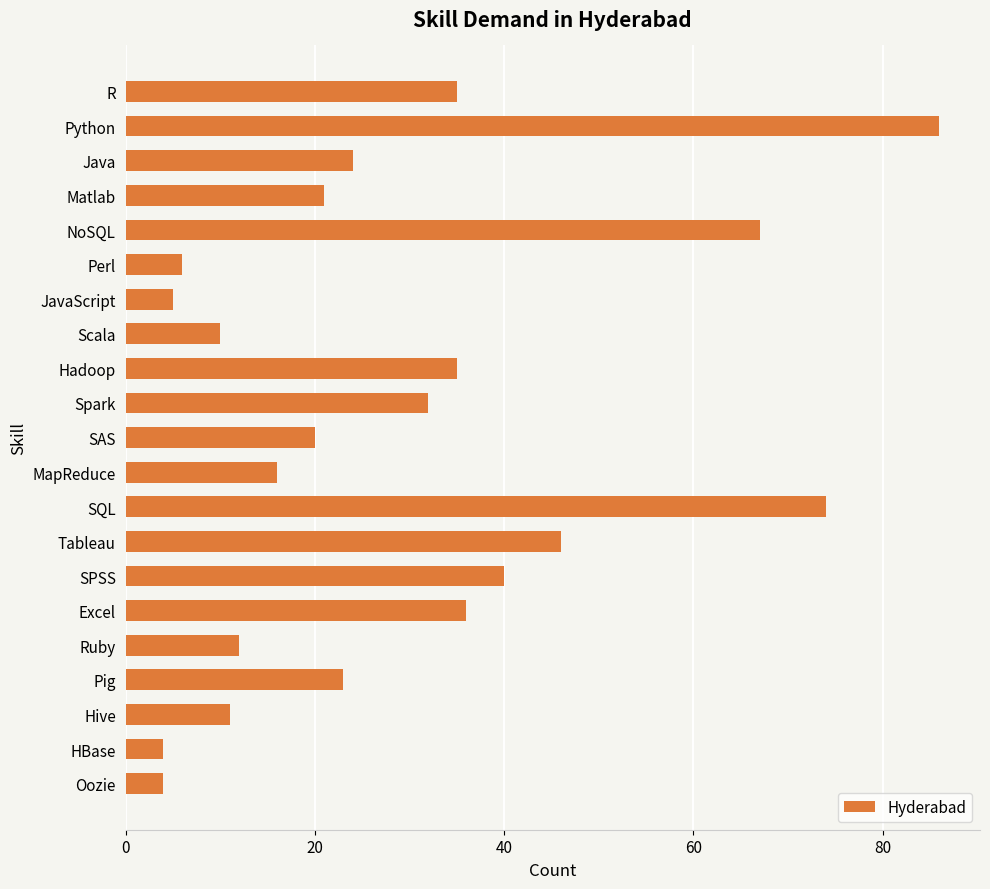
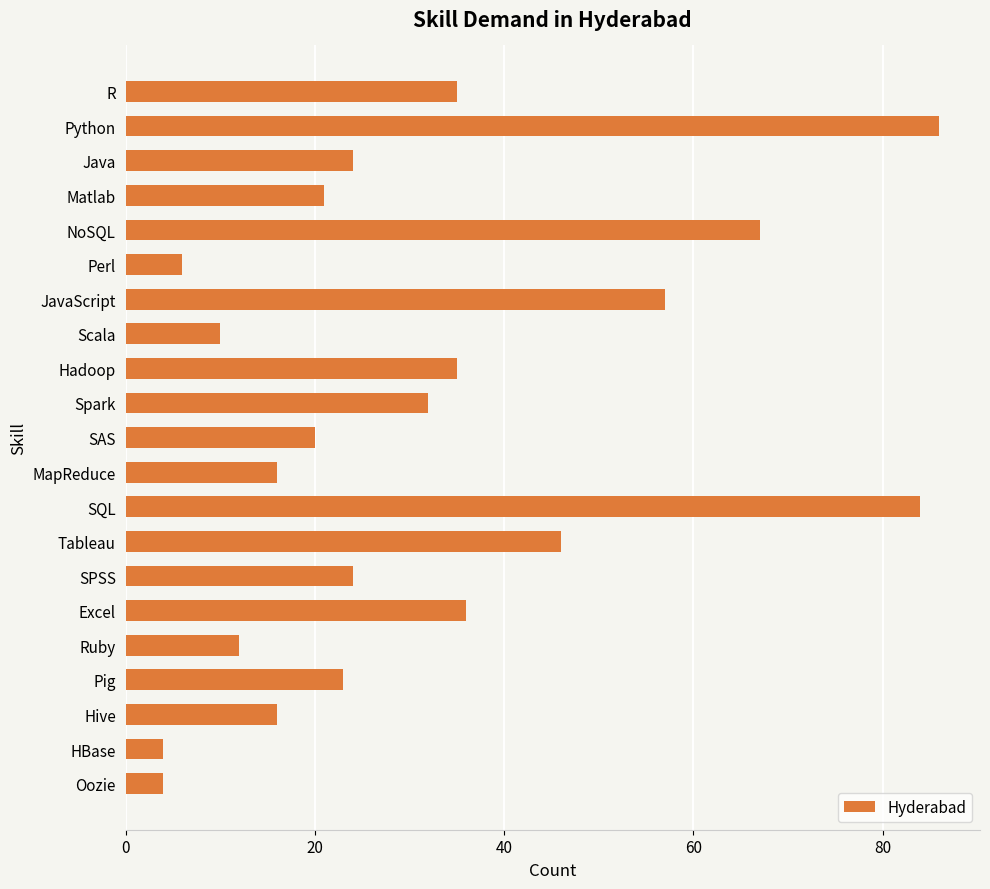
  {
    "R": 35,
    "Python": 86,
    "Java": 24,
    "Matlab": 21,
    "NoSQL": 67,
    "Perl": 6,
-   "JavaScript": 5,
+   "JavaScript": 57,
    "Scala": 10,
    "Hadoop": 35,
    "Spark": 32,
    "SAS": 20,
    "MapReduce": 16,
-   "SQL": 74,
+   "SQL": 84,
    "Tableau": 46,
-   "SPSS": 40,
+   "SPSS": 24,
    "Excel": 36,
    "Ruby": 12,
    "Pig": 23,
-   "Hive": 11,
+   "Hive": 16,
    "HBase": 4,
    "Oozie": 4
  }
